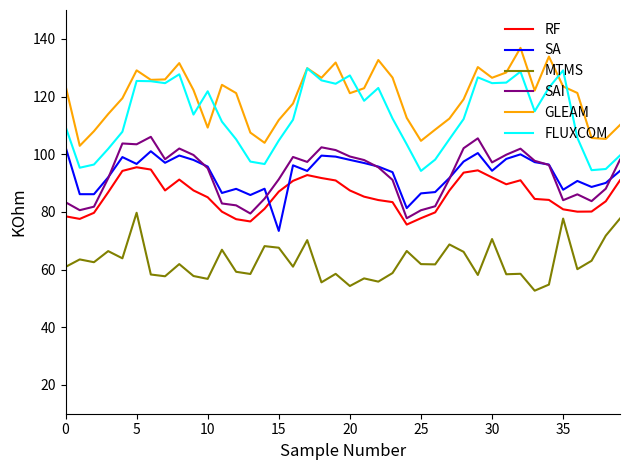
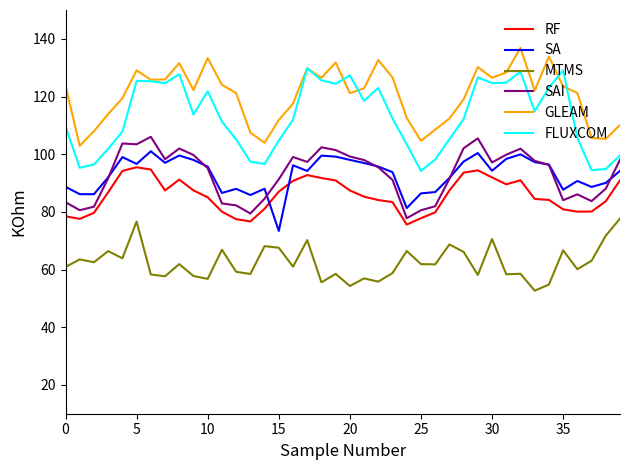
  {
    "RF": {
      "0": 78,
      "5": 95,
      "10": 85,
      "15": 87,
      "20": 87,
      "25": 78,
      "30": 92,
      "35": 81
    },
    "SA": {
-     "0": 103,
+     "0": 89,
      "5": 97,
      "15": 73,
      "20": 98,
      "25": 86,
      "30": 94,
      "35": 88
    },
    "MTMS": {
      "0": 61,
-     "5": 80,
+     "5": 77,
      "10": 57,
      "15": 68,
      "20": 54,
      "25": 62,
      "30": 71,
-     "35": 78
+     "35": 67
    },
    "SAI": {
      "0": 83,
      "5": 103,
      "15": 91,
      "20": 99,
      "25": 81,
      "30": 97,
      "35": 84
    },
    "GLEAM": {
      "0": 124,
      "5": 129,
-     "10": 109,
+     "10": 133,
      "15": 112,
      "20": 121,
      "25": 105,
      "30": 126,
      "35": 123
    },
    "FLUXCOM": {
      "0": 110,
      "5": 125,
      "10": 122,
      "15": 105,
      "20": 127,
      "25": 94,
      "30": 125,
      "35": 129
    }
  }
